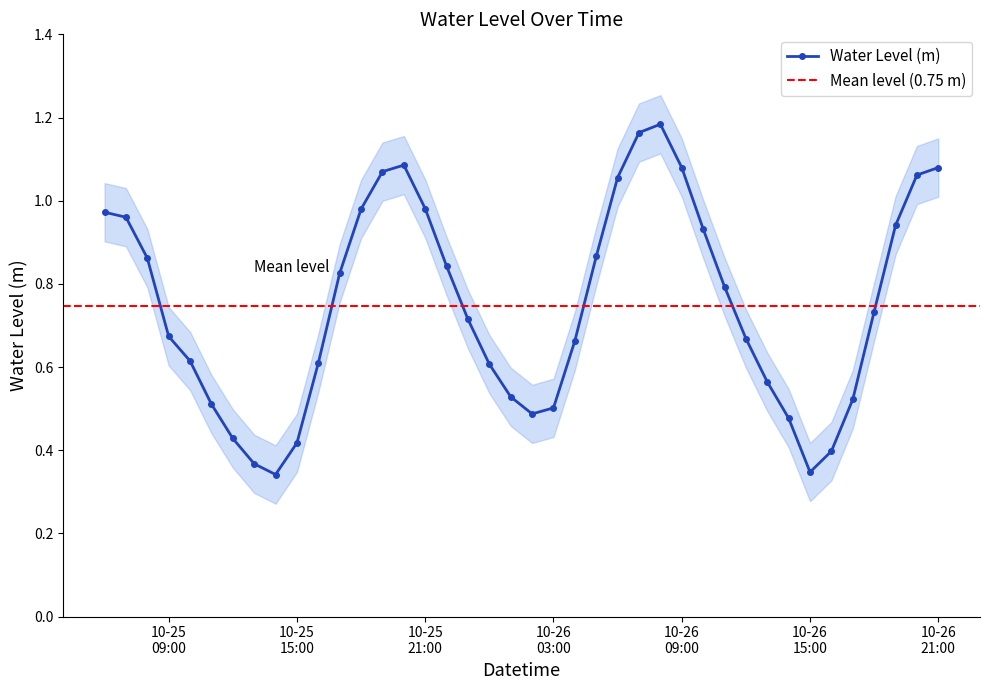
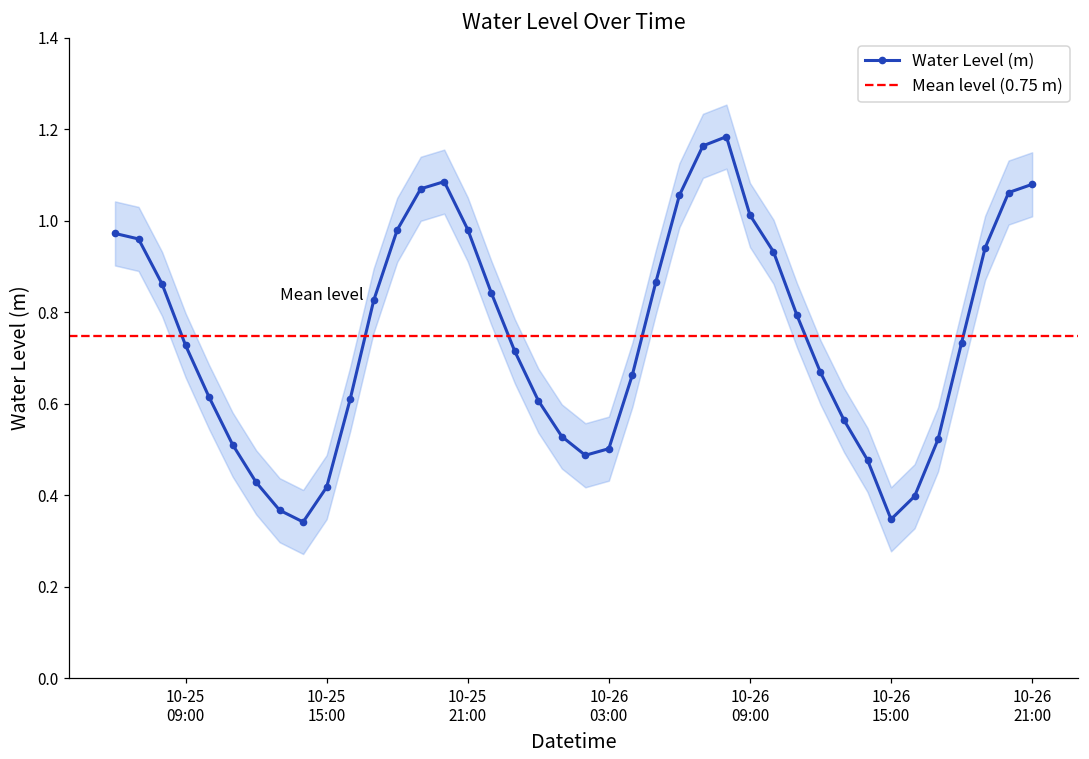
  {
    "Water Level (m)": {
-     "10-25 09:00": 0.67,
+     "10-25 09:00": 0.73,
      "10-25 15:00": 0.42,
      "10-25 21:00": 0.98,
      "10-26 03:00": 0.50,
-     "10-26 09:00": 1.08,
+     "10-26 09:00": 1.01,
      "10-26 15:00": 0.35,
      "10-26 21:00": 1.08
    }
  }
